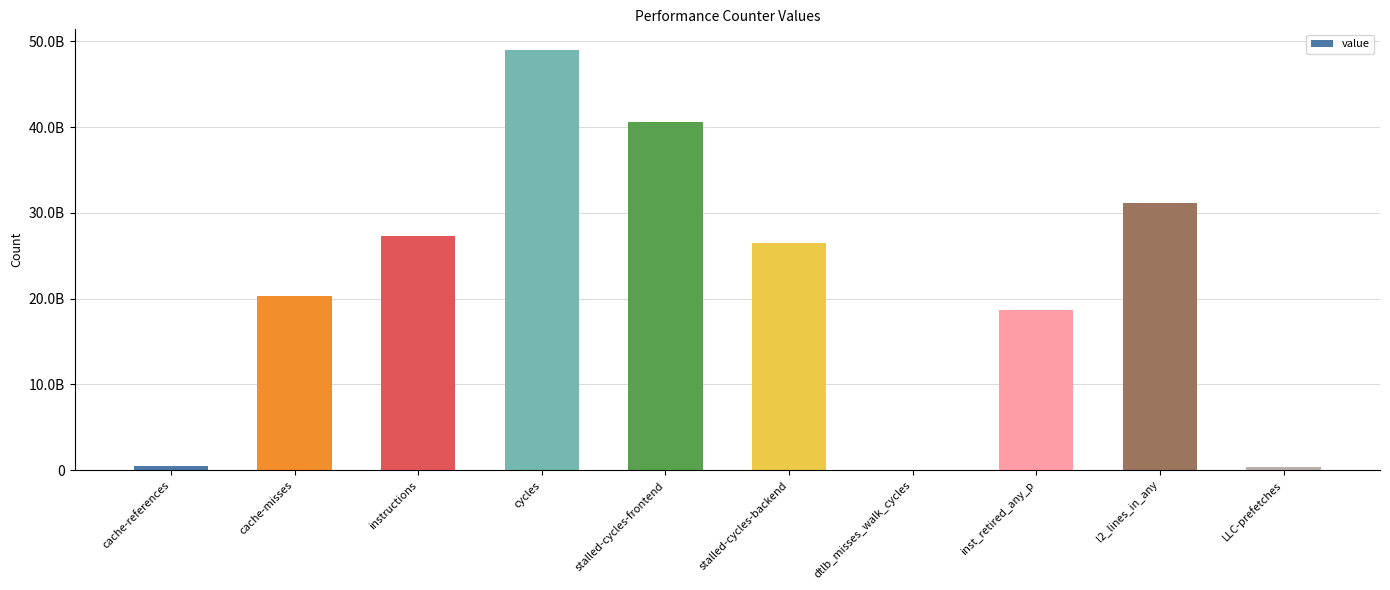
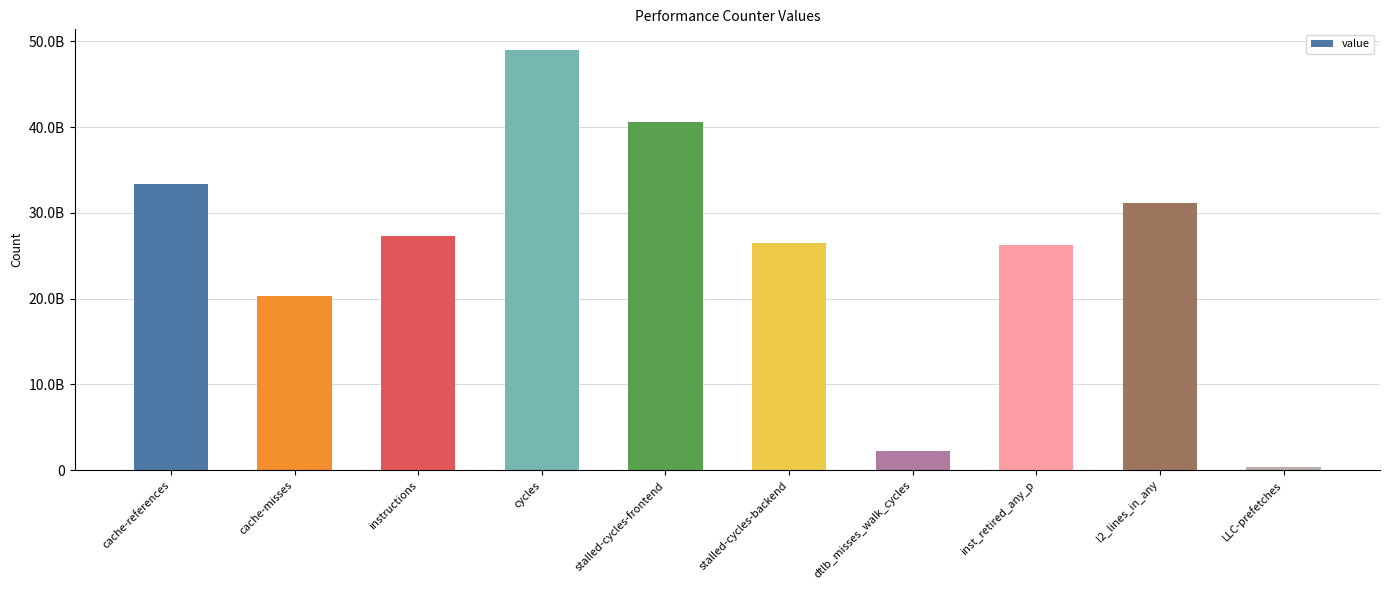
  {
-   "cache-references": 0,
+   "cache-references": 33000000000,
    "cache-misses": 20000000000,
    "instructions": 27000000000,
    "cycles": 49000000000,
    "stalled-cycles-frontend": 41000000000,
    "stalled-cycles-backend": 26000000000,
-   "dtlb_misses_walk_cycles": 0,
-   "inst_retired_any_p": 19000000000,
+   "dtlb_misses_walk_cycles": 2000000000,
+   "inst_retired_any_p": 26000000000,
    "l2_lines_in_any": 31000000000,
    "LLC-prefetches": 0
  }
